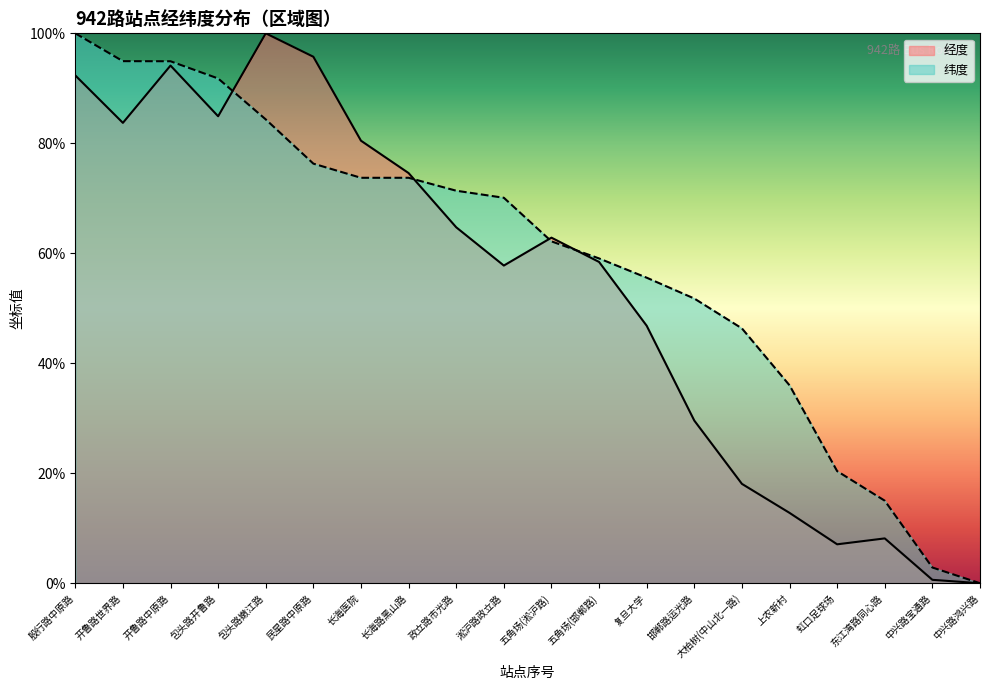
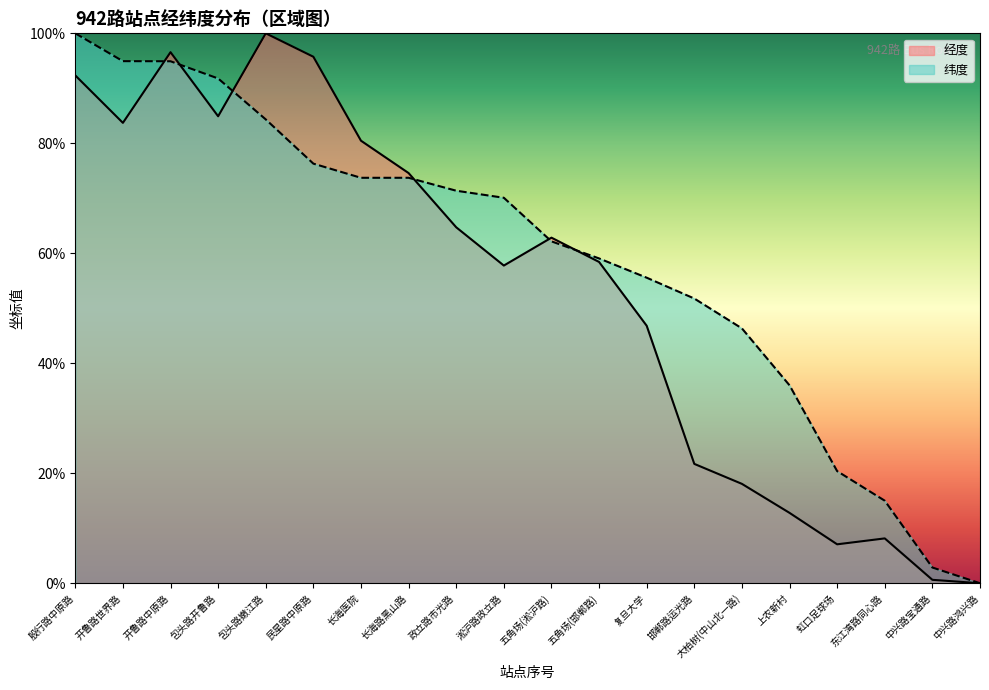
  {
    "经度": {
      "殷行路中原路": "92%",
      "开鲁路世界路": "84%",
-     "开鲁路中原路": "94%",
+     "开鲁路中原路": "97%",
      "包头路开鲁路": "85%",
      "包头路嫩江路": "100%",
      "民星路中原路": "96%",
      "长海医院": "80%",
      "长海路黑山路": "75%",
      "政立路市光路": "65%",
      "淞沪路政立路": "58%",
      "五角场(淞沪路)": "63%",
      "五角场(邯郸路)": "58%",
      "复旦大学": "47%",
-     "邯郸路运光路": "30%",
+     "邯郸路运光路": "22%",
      "大柏树(中山北一路)": "18%",
      "上农新村": "13%",
      "虹口足球场": "7%",
      "东江湾路同心路": "8%",
      "中兴路宝通路": "1%"
    },
    "纬度": {
      "殷行路中原路": "100%",
      "开鲁路世界路": "95%",
      "开鲁路中原路": "95%",
      "包头路开鲁路": "92%",
      "包头路嫩江路": "84%",
      "民星路中原路": "76%",
      "长海医院": "74%",
      "长海路黑山路": "74%",
      "政立路市光路": "71%",
      "淞沪路政立路": "70%",
      "五角场(淞沪路)": "62%",
      "五角场(邯郸路)": "59%",
      "复旦大学": "56%",
      "邯郸路运光路": "52%",
      "大柏树(中山北一路)": "46%",
      "上农新村": "36%",
      "虹口足球场": "20%",
      "东江湾路同心路": "15%",
      "中兴路宝通路": "3%"
    }
  }
